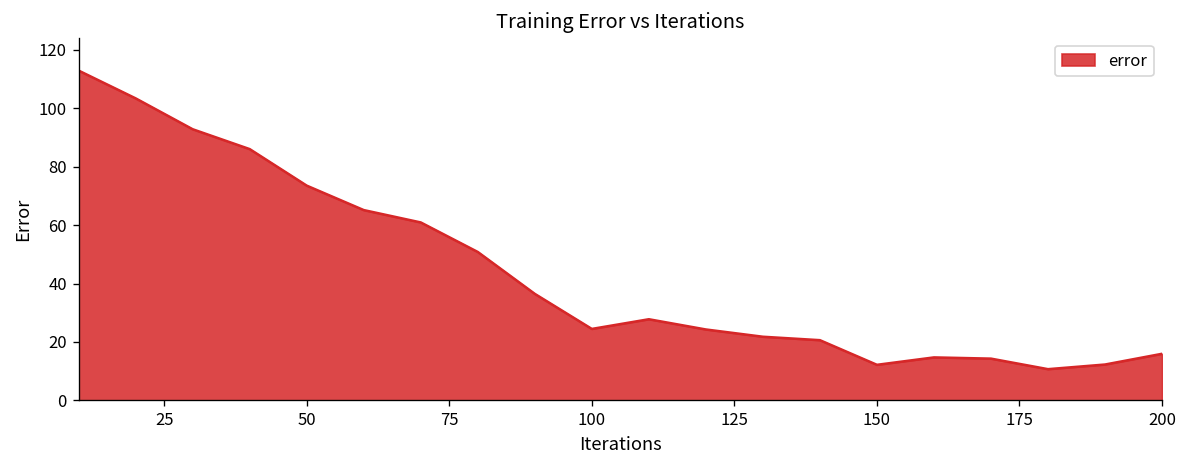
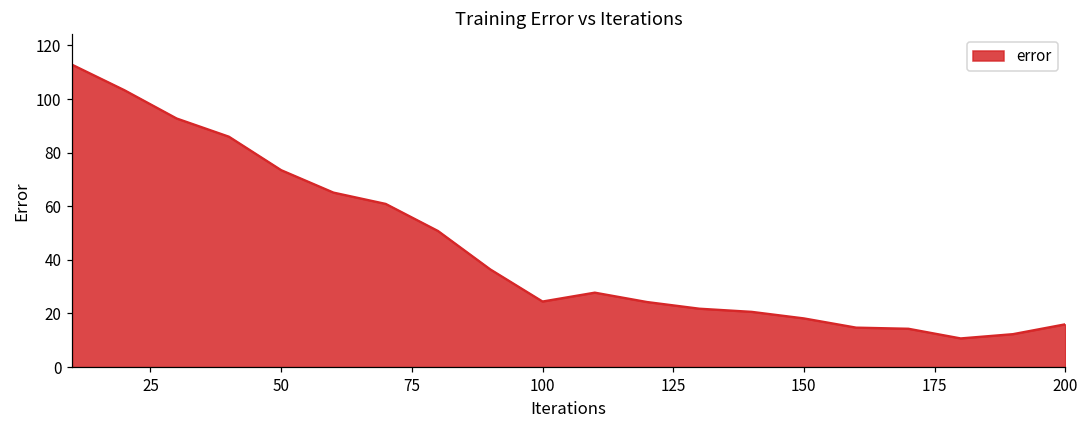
  {
    "50": 73,
    "100": 24,
-   "150": 12,
+   "150": 18,
    "200": 16
  }
